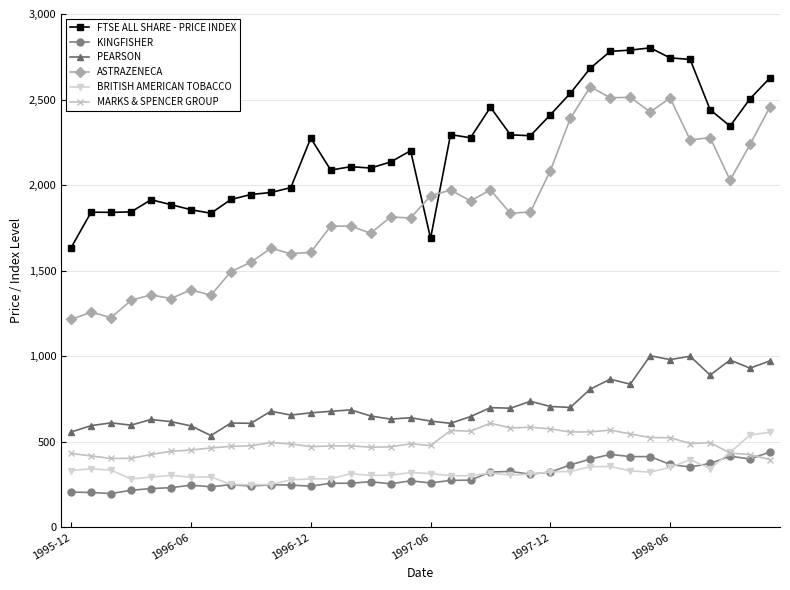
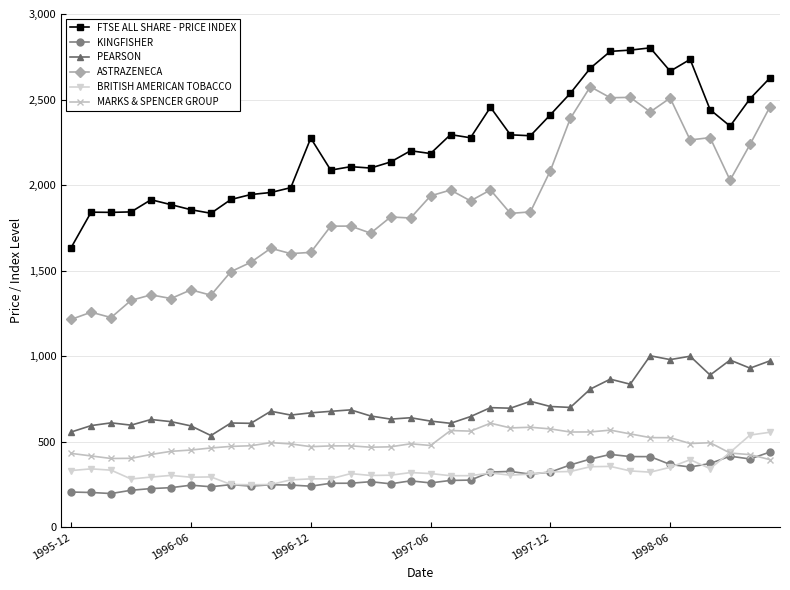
  {
    "FTSE ALL SHARE - PRICE INDEX": {
      "1995-12": "1,630",
      "1996-06": "1,860",
      "1996-12": "2,270",
-     "1997-06": "1,690",
+     "1997-06": "2,180",
      "1997-12": "2,410",
-     "1998-06": "2,740"
+     "1998-06": "2,670"
    }
  }
